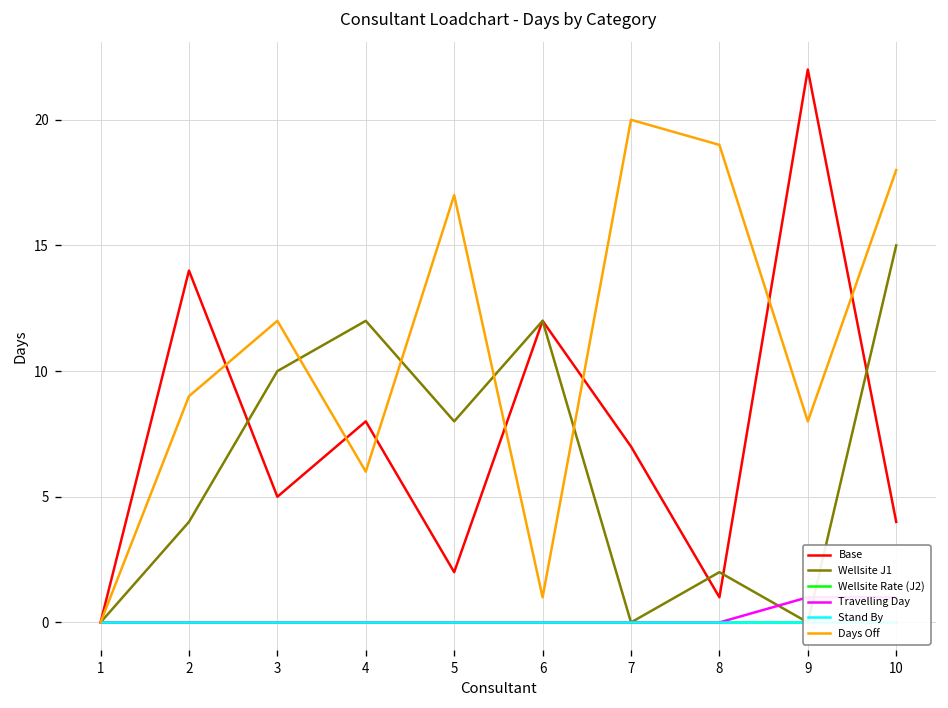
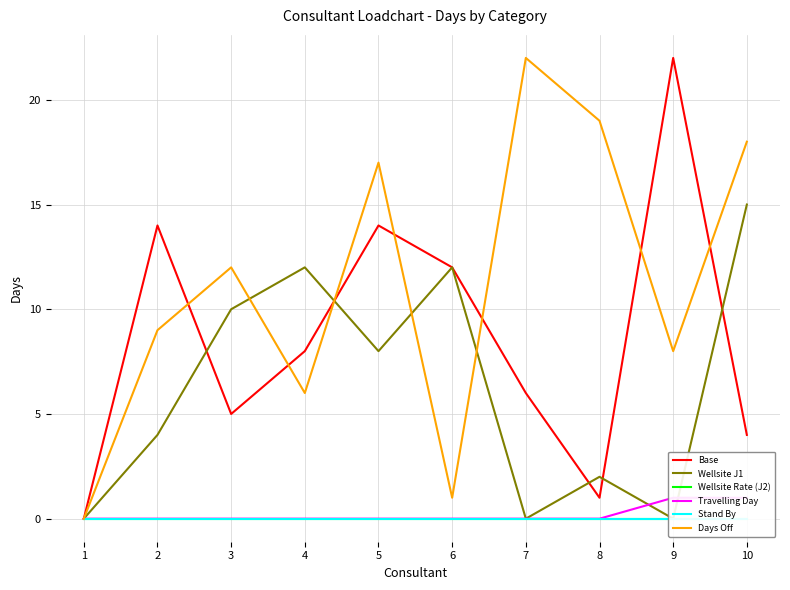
  {
    "Base": {
      "2": 14,
      "3": 5,
      "4": 8,
-     "5": 2,
-     "7": 7,
+     "5": 14,
+     "7": 6,
      "8": 1,
      "9": 22,
      "10": 4
    },
    "Wellsite J1": {
      "2": 4,
      "3": 10,
      "4": 12,
      "5": 8,
      "8": 2,
      "10": 15
    },
    "Days Off": {
      "2": 9,
      "3": 12,
      "4": 6,
      "5": 17,
      "6": 1,
-     "7": 20,
+     "7": 22,
      "8": 19,
      "9": 8,
      "10": 18
    }
  }
